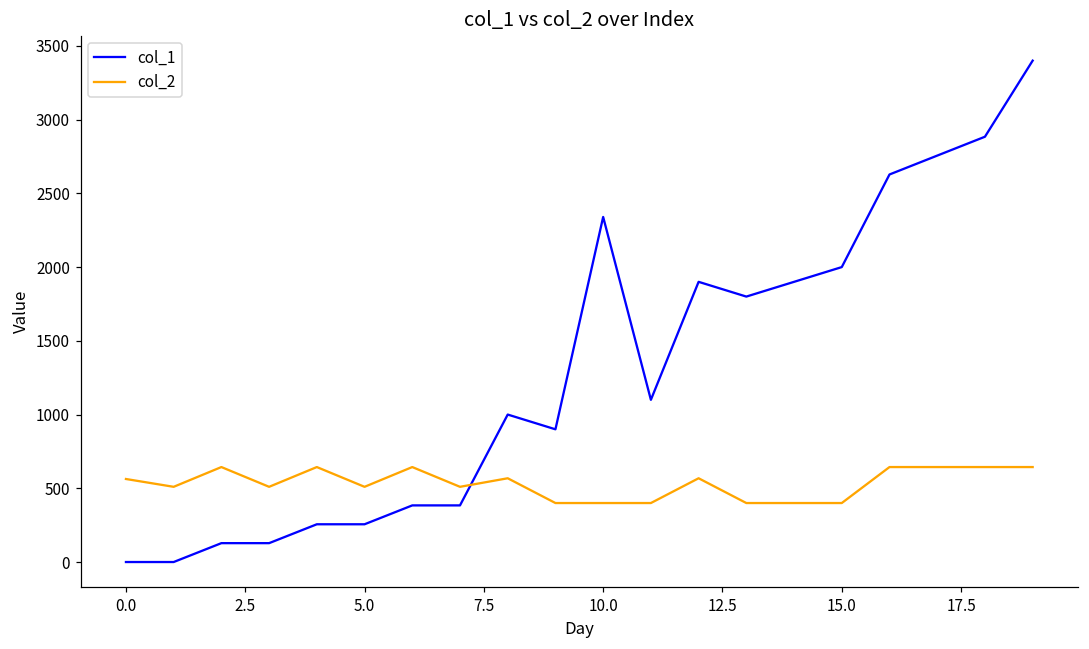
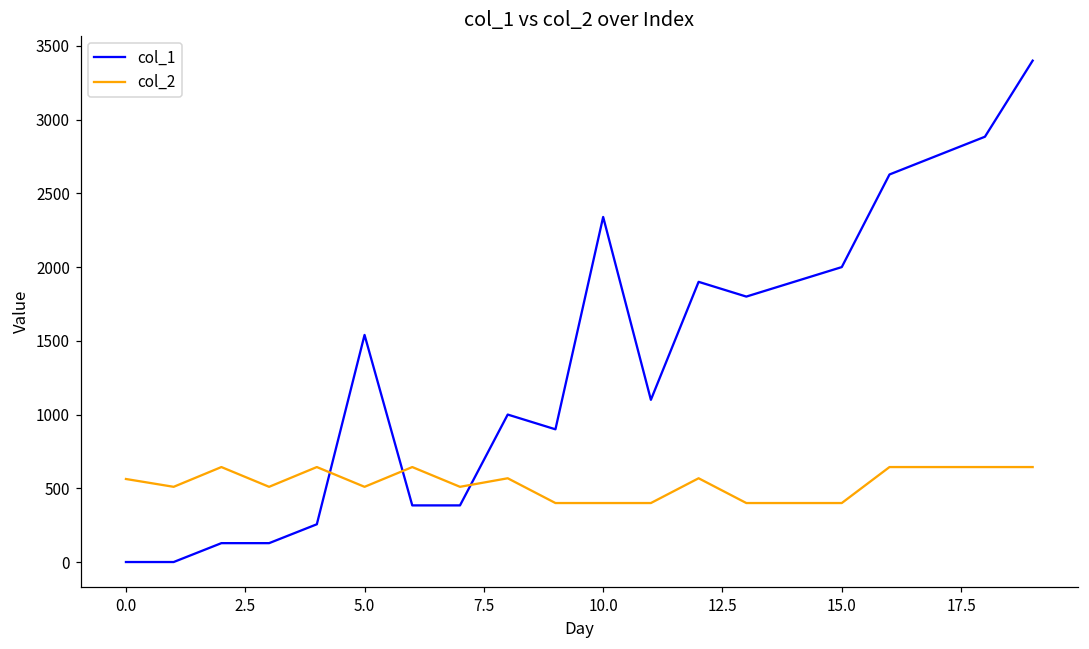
  {
    "col_1": {
      "0.0": 0,
-     "5.0": 260,
+     "5.0": 1540,
      "10.0": 2340,
      "15.0": 2000
    },
    "col_2": {
      "0.0": 560,
      "5.0": 510,
      "10.0": 400,
      "15.0": 400
    }
  }
